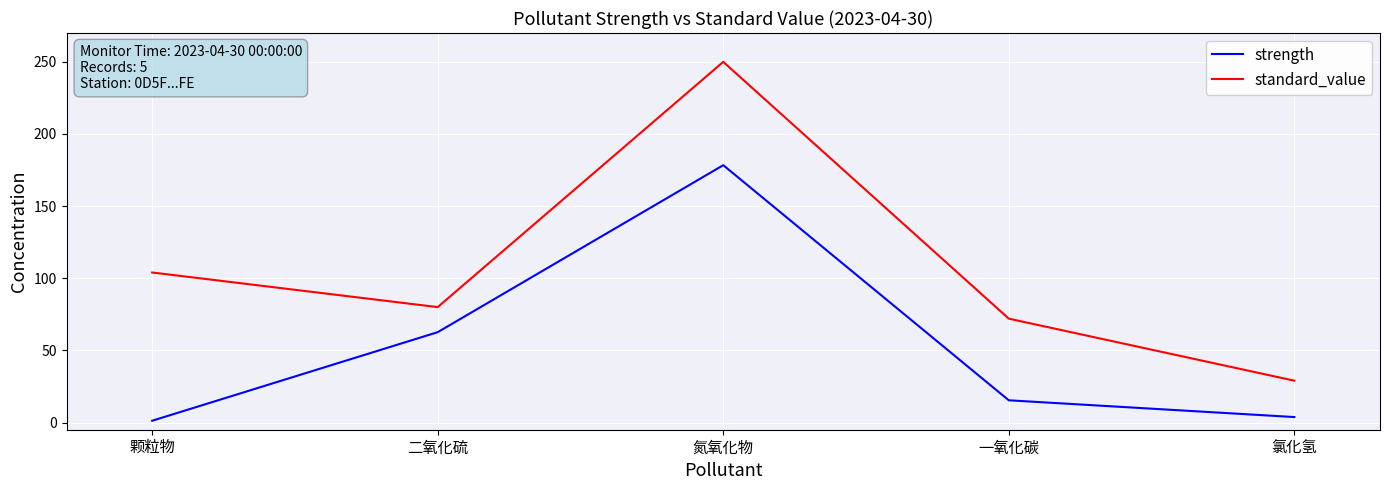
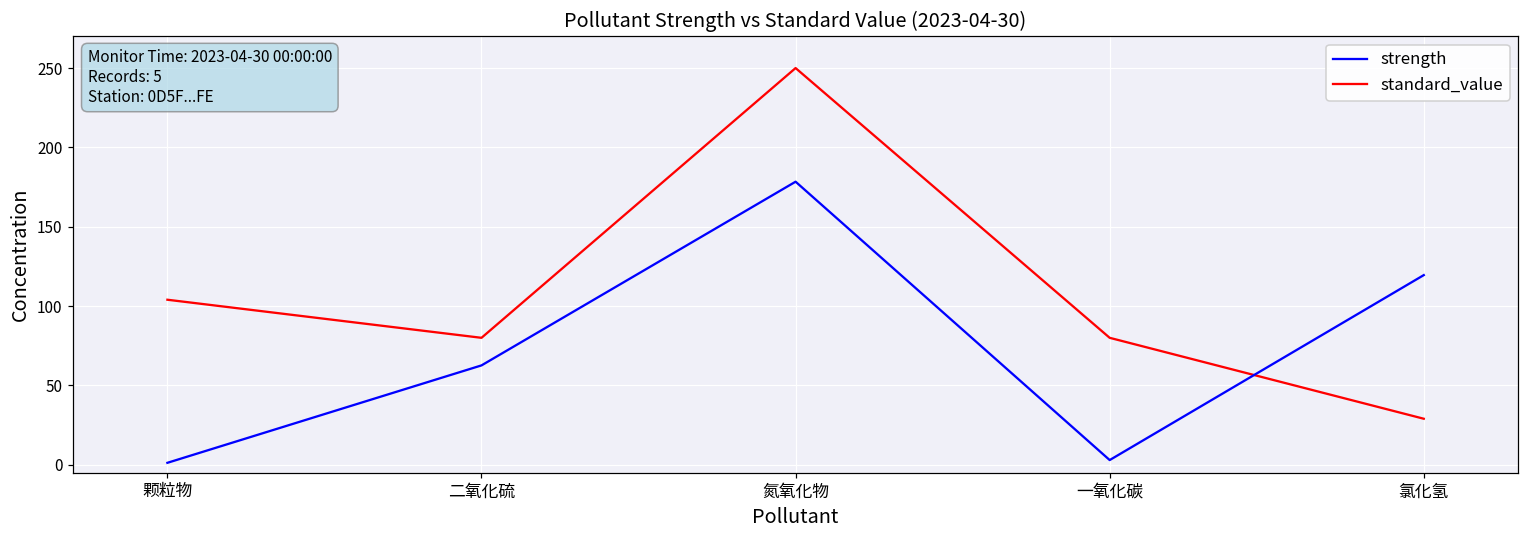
  {
    "strength": {
      "颗粒物": 1,
      "二氧化硫": 63,
      "氮氧化物": 178,
-     "一氧化碳": 15,
-     "氯化氢": 4
+     "一氧化碳": 3,
+     "氯化氢": 120
    },
    "standard_value": {
      "颗粒物": 104,
      "二氧化硫": 80,
      "氮氧化物": 250,
-     "一氧化碳": 72,
+     "一氧化碳": 80,
      "氯化氢": 29
    }
  }
